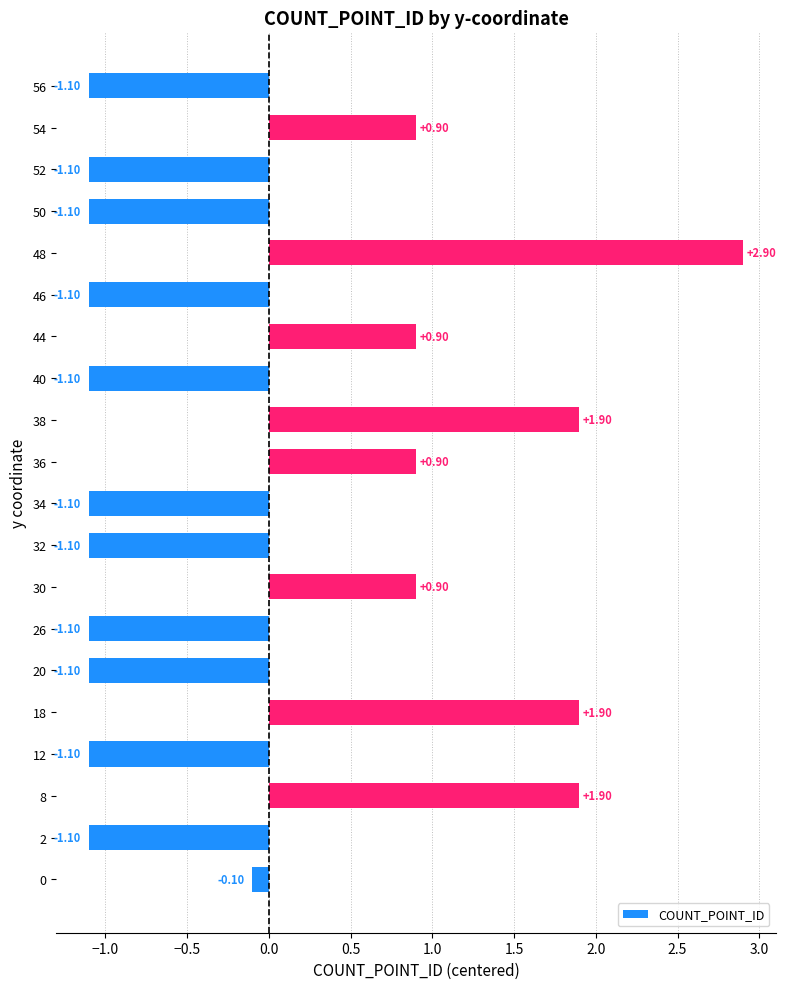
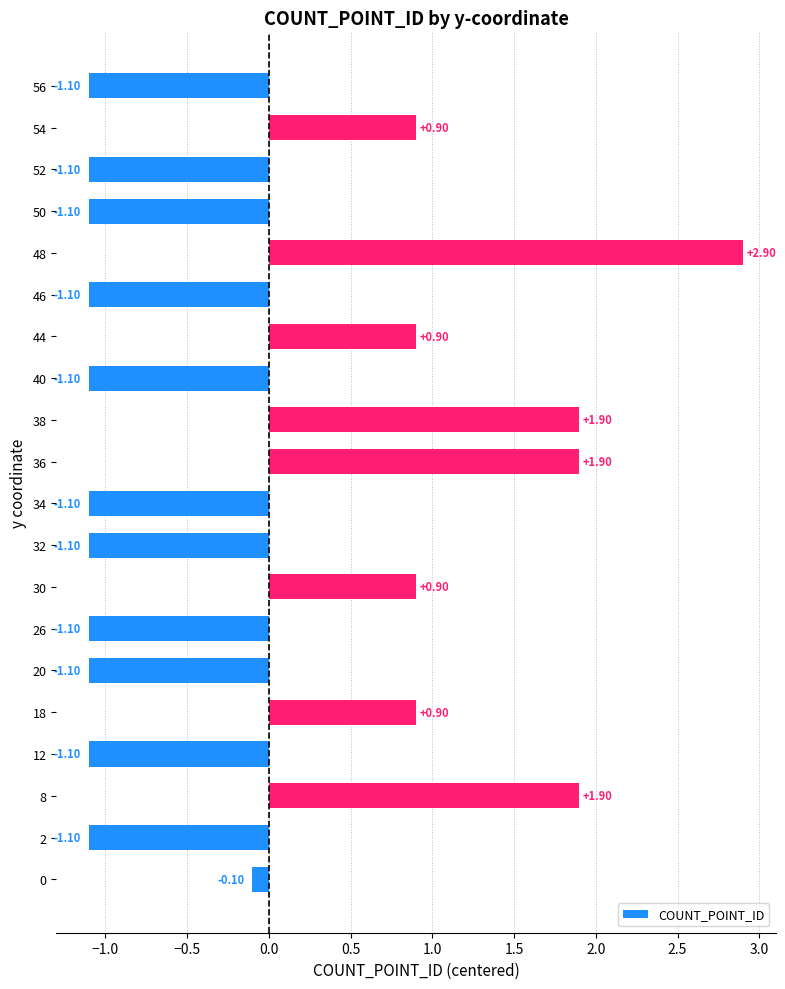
  {
    "56": "-1.10",
    "54": "+0.90",
    "52": "-1.10",
    "50": "-1.10",
    "48": "+2.90",
    "46": "-1.10",
    "44": "+0.90",
    "40": "-1.10",
    "38": "+1.90",
-   "36": "+0.90",
+   "36": "+1.90",
    "34": "-1.10",
    "32": "-1.10",
    "30": "+0.90",
    "26": "-1.10",
    "20": "-1.10",
-   "18": "+1.90",
+   "18": "+0.90",
    "12": "-1.10",
    "8": "+1.90",
    "2": "-1.10",
    "0": "-0.10"
  }
